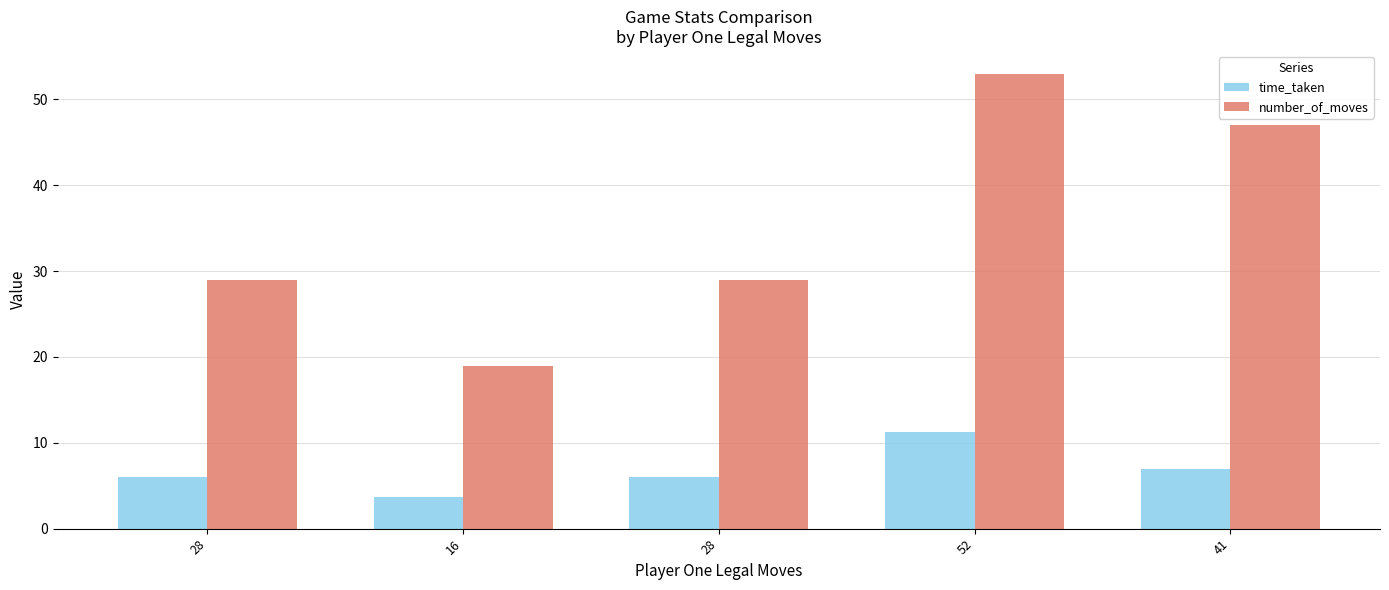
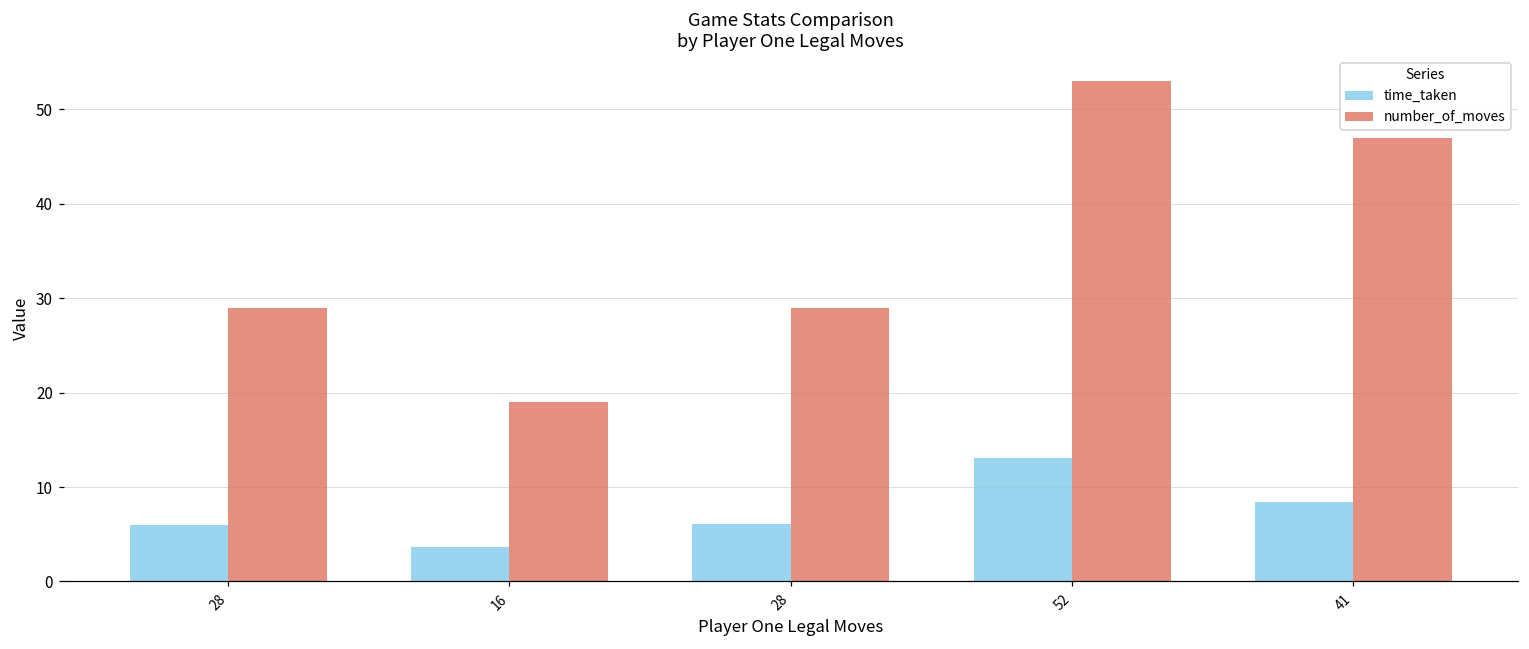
  {
    "time_taken": {
      "16": 4,
-     "52": 11,
-     "41": 7
+     "52": 13,
+     "41": 8
    },
    "number_of_moves": {
      "16": 19,
      "52": 53,
      "41": 47
    }
  }
